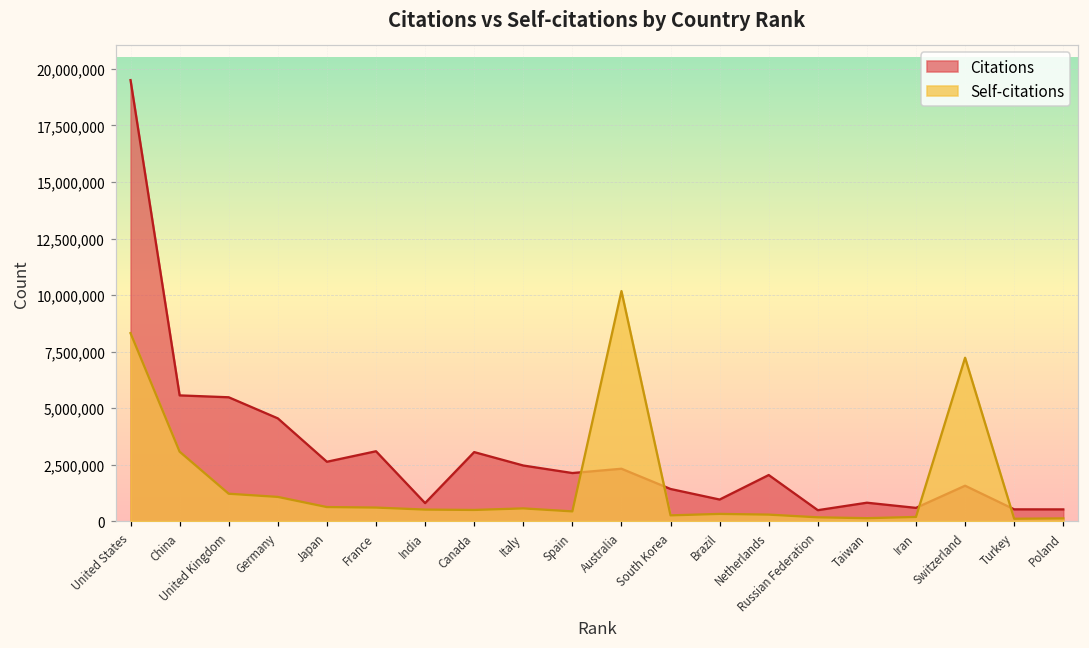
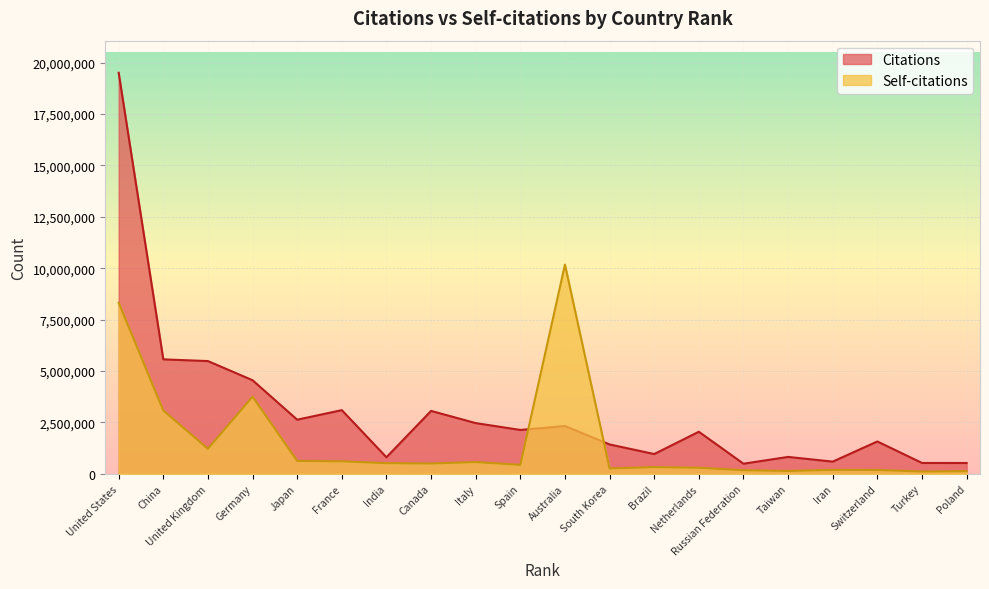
  {
    "Citations": {
      "United States": "19,500,000",
      "China": "5,600,000",
      "United Kingdom": "5,500,000",
      "Germany": "4,600,000",
      "Japan": "2,600,000",
      "France": "3,100,000",
      "India": "800,000",
      "Canada": "3,100,000",
      "Italy": "2,500,000",
      "Spain": "2,100,000",
      "Australia": "2,300,000",
      "South Korea": "1,400,000",
      "Brazil": "1,000,000",
      "Netherlands": "2,000,000",
      "Russian Federation": "500,000",
      "Taiwan": "800,000",
      "Iran": "600,000",
      "Switzerland": "1,600,000",
      "Turkey": "500,000",
      "Poland": "500,000"
    },
    "Self-citations": {
      "United States": "8,300,000",
      "China": "3,100,000",
      "United Kingdom": "1,200,000",
-     "Germany": "1,100,000",
+     "Germany": "3,800,000",
      "Japan": "600,000",
      "France": "600,000",
      "India": "500,000",
      "Canada": "500,000",
      "Italy": "600,000",
      "Spain": "400,000",
      "Australia": "10,200,000",
      "South Korea": "300,000",
      "Brazil": "300,000",
      "Netherlands": "300,000",
      "Russian Federation": "200,000",
      "Taiwan": "100,000",
      "Iran": "200,000",
-     "Switzerland": "7,200,000",
+     "Switzerland": "200,000",
      "Turkey": "100,000",
      "Poland": "100,000"
    }
  }
